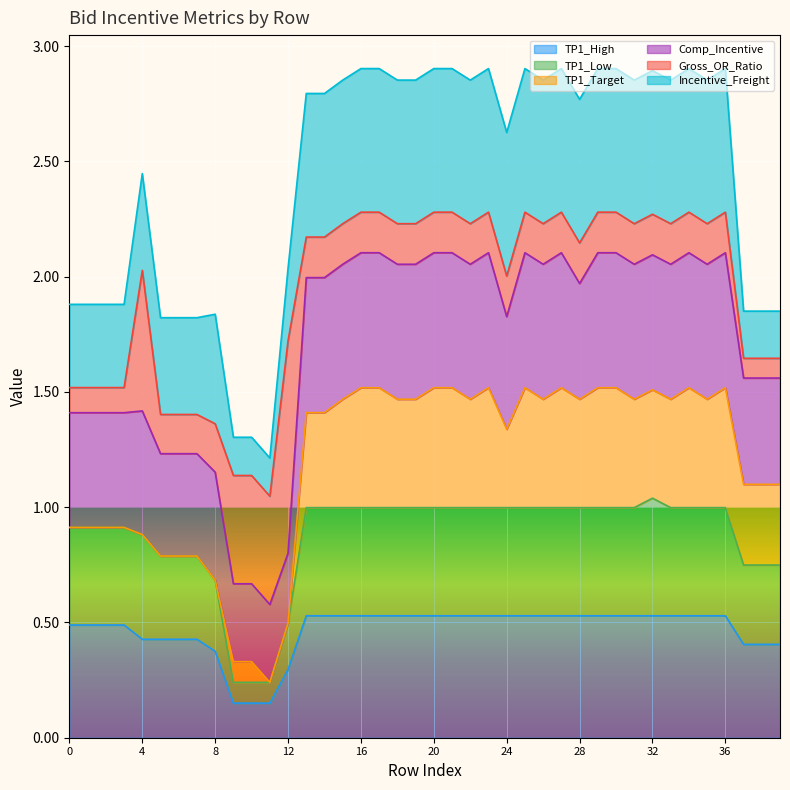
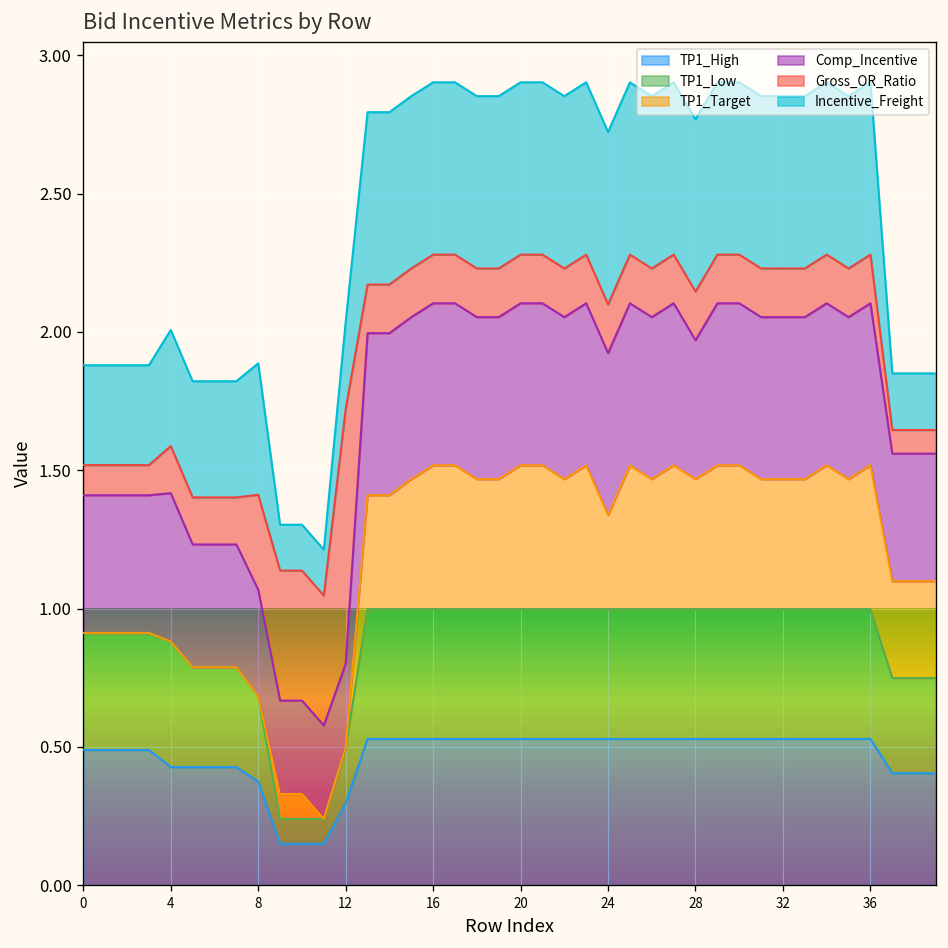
  {
    "TP1_Low": {
      "16": 0.47,
      "20": 0.47,
      "24": 0.47,
      "28": 0.47,
-     "32": 0.51,
+     "32": 0.47,
      "36": 0.47
    },
    "TP1_Target": {
      "16": 0.52,
      "20": 0.52,
      "24": 0.34,
      "28": 0.47,
      "32": 0.47,
      "36": 0.52
    },
    "Comp_Incentive": {
      "0": 0.50,
      "4": 0.54,
-     "8": 0.47,
+     "8": 0.39,
      "12": 0.30,
      "16": 0.59,
      "20": 0.59,
-     "24": 0.49,
+     "24": 0.59,
      "28": 0.50,
      "32": 0.59,
      "36": 0.59
    },
    "Gross_OR_Ratio": {
      "0": 0.11,
-     "4": 0.61,
-     "8": 0.21,
+     "4": 0.17,
+     "8": 0.34,
      "12": 0.92,
      "16": 0.18,
      "20": 0.18,
      "24": 0.18,
      "28": 0.18,
      "32": 0.18,
      "36": 0.18
    }
  }
